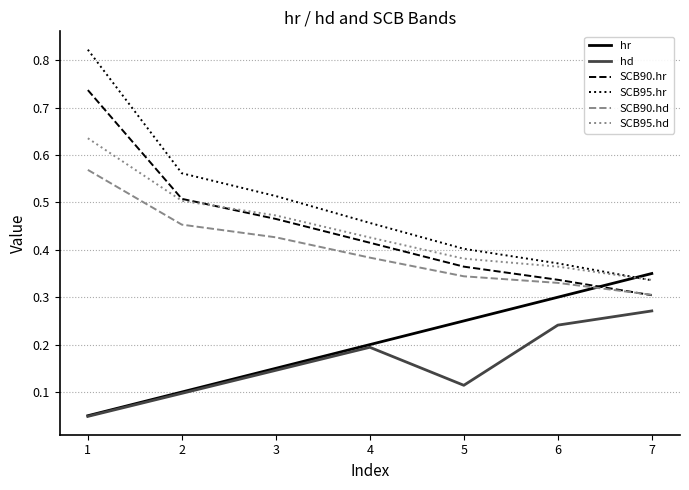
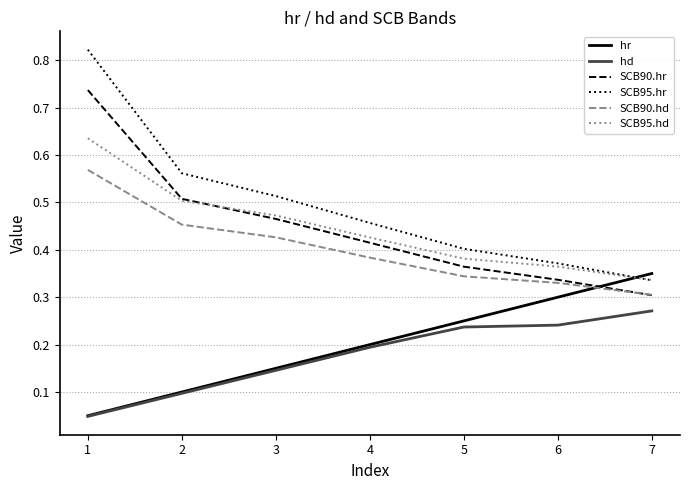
  {
    "hd": {
      "4": 0.19,
-     "5": 0.11,
+     "5": 0.24,
      "6": 0.24,
      "7": 0.27
    }
  }
